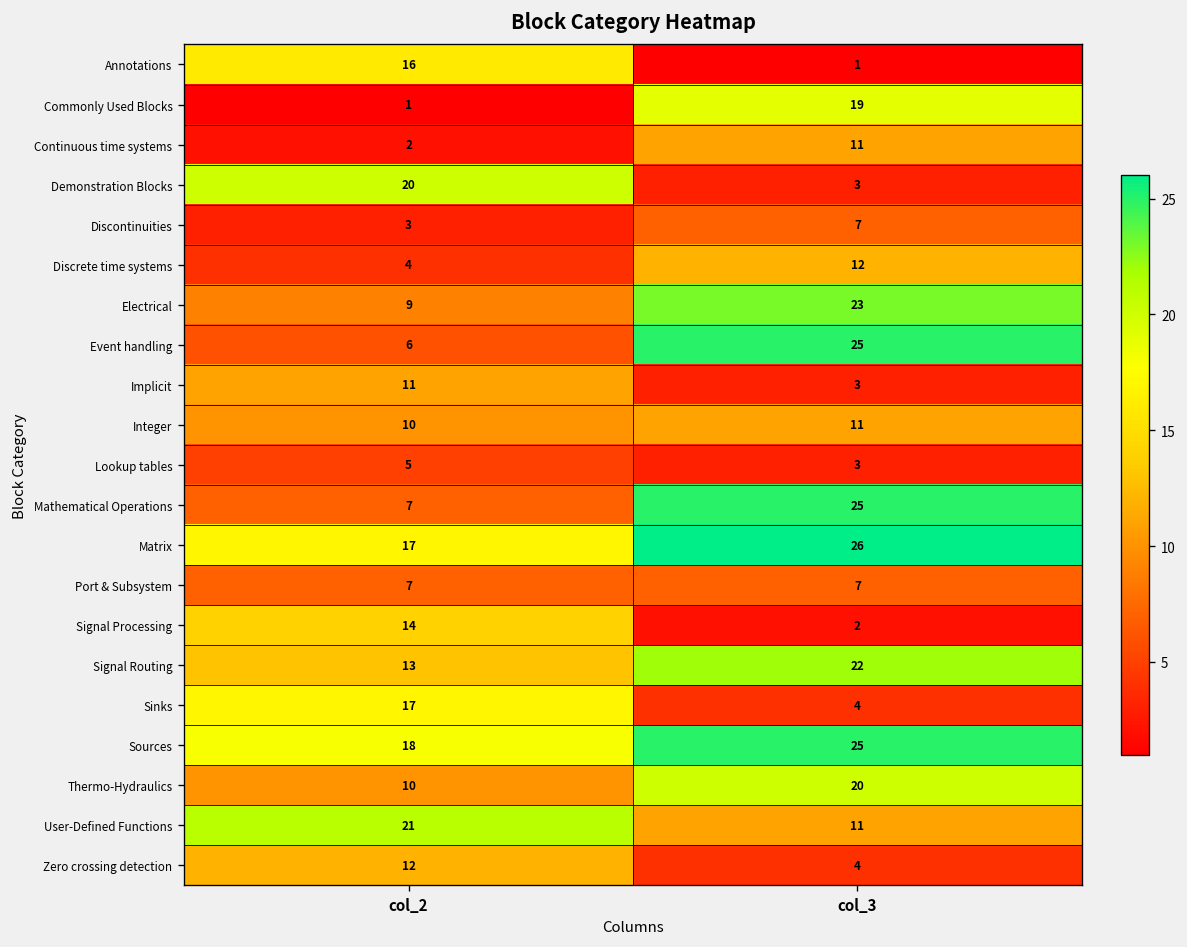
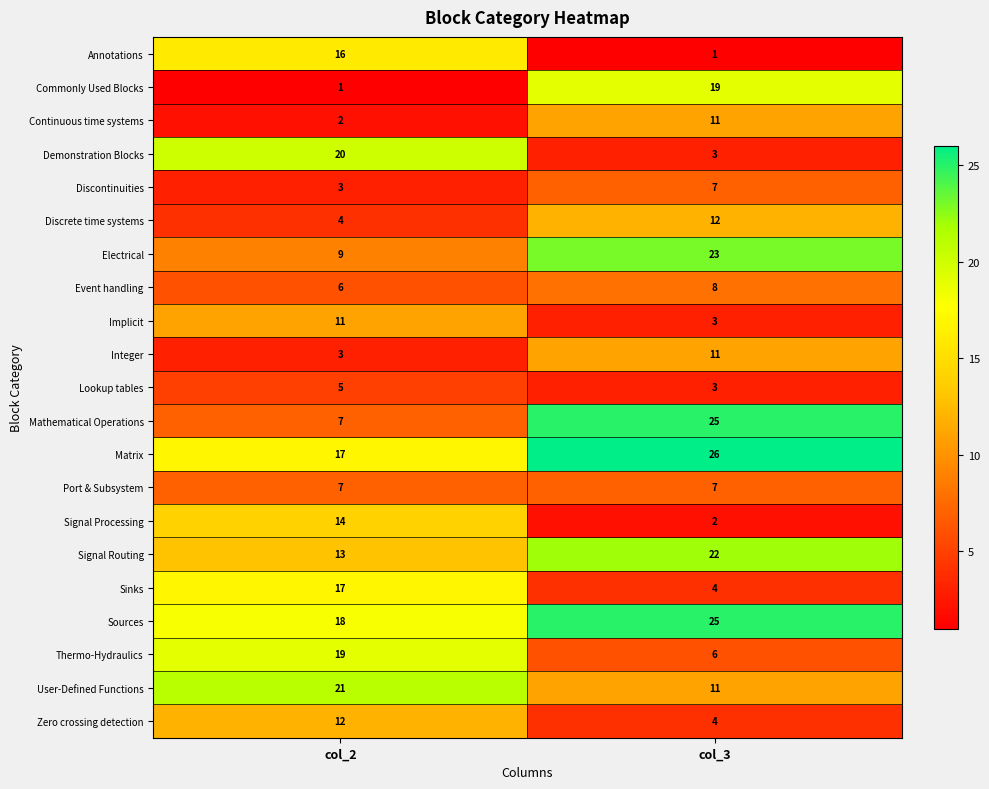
  {
    "Annotations": {
      "col_2": 16,
      "col_3": 1
    },
    "Commonly Used Blocks": {
      "col_2": 1,
      "col_3": 19
    },
    "Continuous time systems": {
      "col_2": 2,
      "col_3": 11
    },
    "Demonstration Blocks": {
      "col_2": 20,
      "col_3": 3
    },
    "Discontinuities": {
      "col_2": 3,
      "col_3": 7
    },
    "Discrete time systems": {
      "col_2": 4,
      "col_3": 12
    },
    "Electrical": {
      "col_2": 9,
      "col_3": 23
    },
    "Event handling": {
      "col_2": 6,
-     "col_3": 25
+     "col_3": 8
    },
    "Implicit": {
      "col_2": 11,
      "col_3": 3
    },
    "Integer": {
-     "col_2": 10,
+     "col_2": 3,
      "col_3": 11
    },
    "Lookup tables": {
      "col_2": 5,
      "col_3": 3
    },
    "Mathematical Operations": {
      "col_2": 7,
      "col_3": 25
    },
    "Matrix": {
      "col_2": 17,
      "col_3": 26
    },
    "Port & Subsystem": {
      "col_2": 7,
      "col_3": 7
    },
    "Signal Processing": {
      "col_2": 14,
      "col_3": 2
    },
    "Signal Routing": {
      "col_2": 13,
      "col_3": 22
    },
    "Sinks": {
      "col_2": 17,
      "col_3": 4
    },
    "Sources": {
      "col_2": 18,
      "col_3": 25
    },
    "Thermo-Hydraulics": {
-     "col_2": 10,
-     "col_3": 20
+     "col_2": 19,
+     "col_3": 6
    },
    "User-Defined Functions": {
      "col_2": 21,
      "col_3": 11
    },
    "Zero crossing detection": {
      "col_2": 12,
      "col_3": 4
    }
  }
